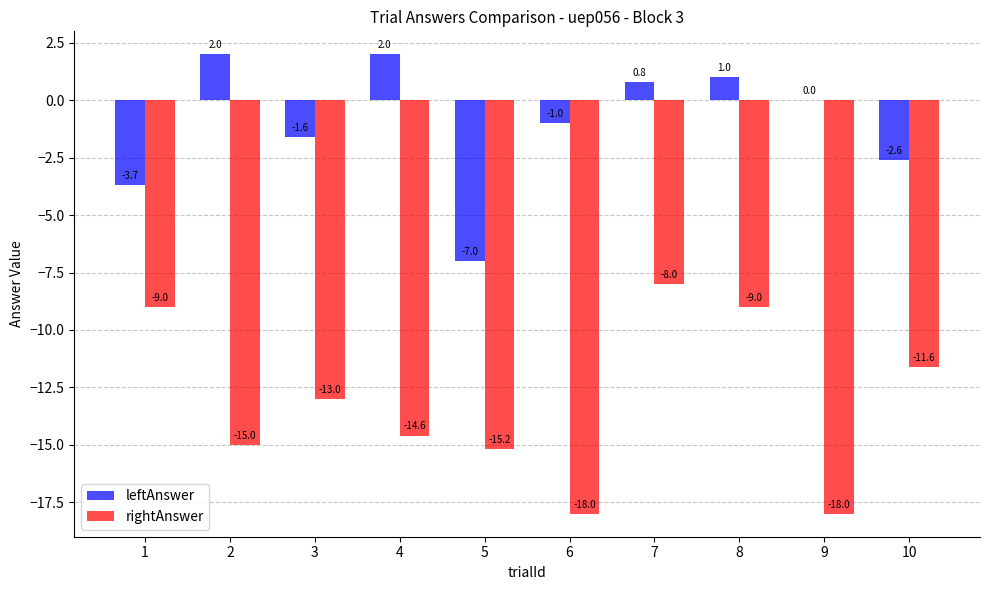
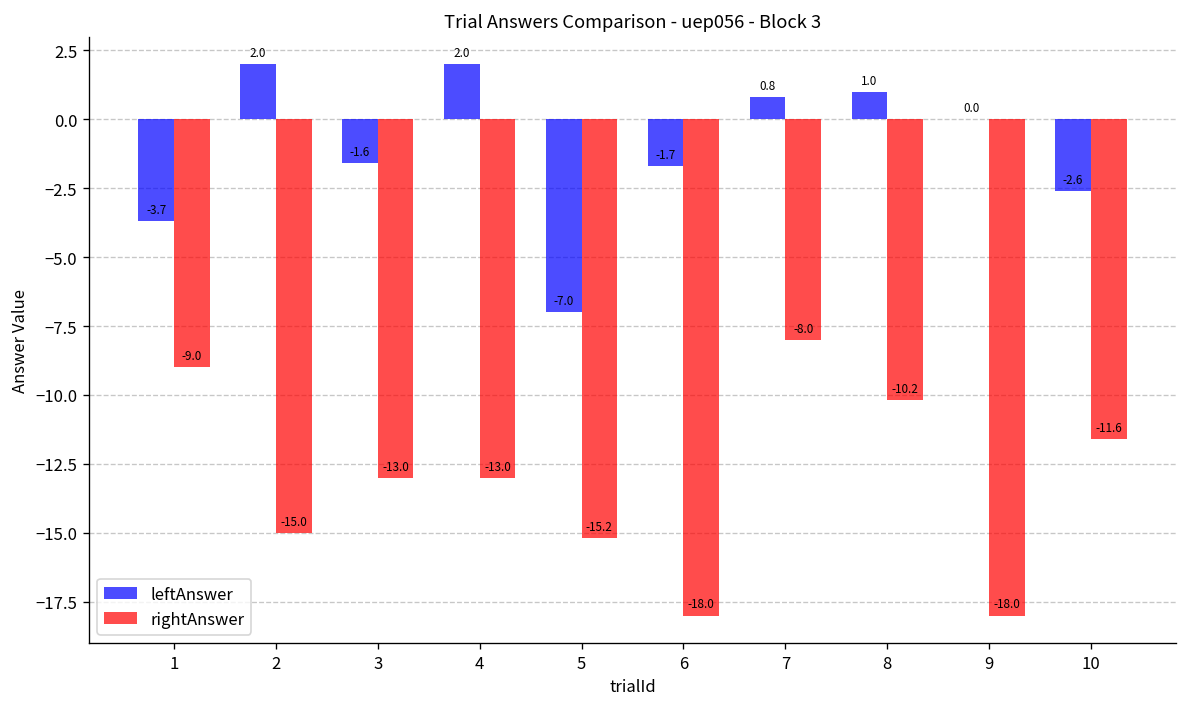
  {
    "leftAnswer": {
      "1": -3.7,
      "2": 2.0,
      "3": -1.6,
      "4": 2.0,
      "5": -7.0,
-     "6": -1.0,
+     "6": -1.7,
      "7": 0.8,
      "8": 1.0,
      "9": 0.0,
      "10": -2.6
    },
    "rightAnswer": {
      "1": -9.0,
      "2": -15.0,
      "3": -13.0,
-     "4": -14.6,
+     "4": -13.0,
      "5": -15.2,
      "6": -18.0,
      "7": -8.0,
-     "8": -9.0,
+     "8": -10.2,
      "9": -18.0,
      "10": -11.6
    }
  }
